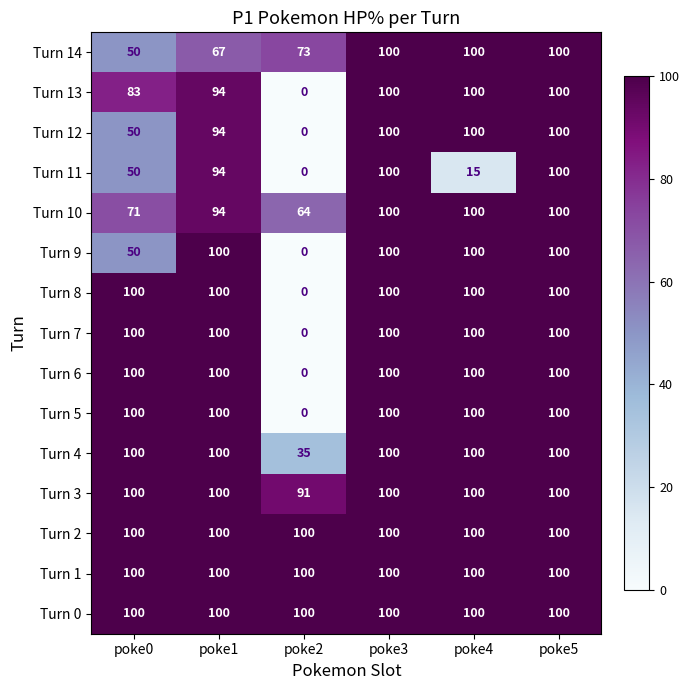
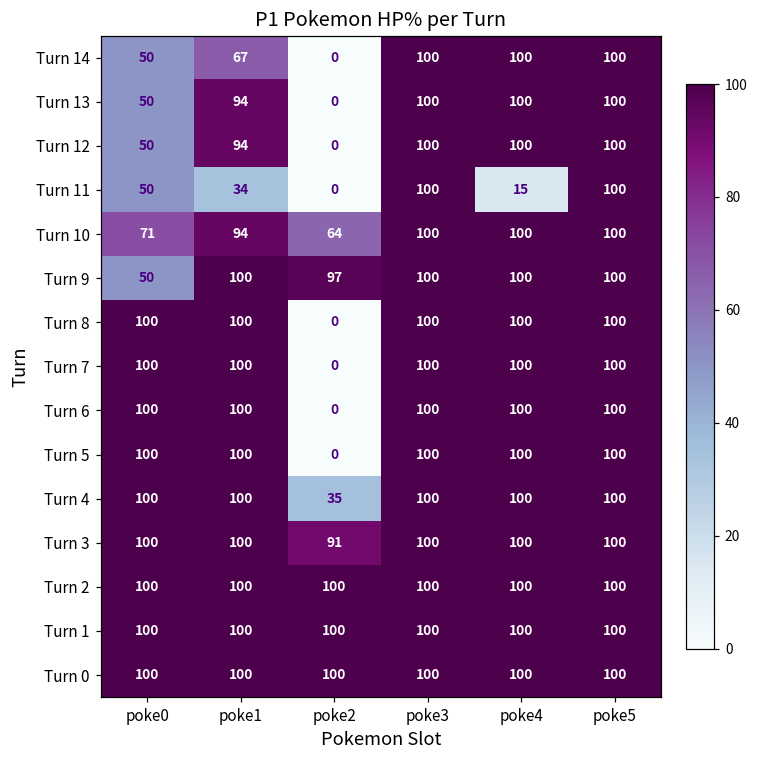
  {
    "Turn 14": {
      "poke0": 50,
      "poke1": 67,
-     "poke2": 73,
+     "poke2": 0,
      "poke3": 100,
      "poke4": 100,
      "poke5": 100
    },
    "Turn 13": {
-     "poke0": 83,
+     "poke0": 50,
      "poke1": 94,
      "poke2": 0,
      "poke3": 100,
      "poke4": 100,
      "poke5": 100
    },
    "Turn 12": {
      "poke0": 50,
      "poke1": 94,
      "poke2": 0,
      "poke3": 100,
      "poke4": 100,
      "poke5": 100
    },
    "Turn 11": {
      "poke0": 50,
-     "poke1": 94,
+     "poke1": 34,
      "poke2": 0,
      "poke3": 100,
      "poke4": 15,
      "poke5": 100
    },
    "Turn 10": {
      "poke0": 71,
      "poke1": 94,
      "poke2": 64,
      "poke3": 100,
      "poke4": 100,
      "poke5": 100
    },
    "Turn 9": {
      "poke0": 50,
      "poke1": 100,
-     "poke2": 0,
+     "poke2": 97,
      "poke3": 100,
      "poke4": 100,
      "poke5": 100
    },
    "Turn 8": {
      "poke0": 100,
      "poke1": 100,
      "poke2": 0,
      "poke3": 100,
      "poke4": 100,
      "poke5": 100
    },
    "Turn 7": {
      "poke0": 100,
      "poke1": 100,
      "poke2": 0,
      "poke3": 100,
      "poke4": 100,
      "poke5": 100
    },
    "Turn 6": {
      "poke0": 100,
      "poke1": 100,
      "poke2": 0,
      "poke3": 100,
      "poke4": 100,
      "poke5": 100
    },
    "Turn 5": {
      "poke0": 100,
      "poke1": 100,
      "poke2": 0,
      "poke3": 100,
      "poke4": 100,
      "poke5": 100
    },
    "Turn 4": {
      "poke0": 100,
      "poke1": 100,
      "poke2": 35,
      "poke3": 100,
      "poke4": 100,
      "poke5": 100
    },
    "Turn 3": {
      "poke0": 100,
      "poke1": 100,
      "poke2": 91,
      "poke3": 100,
      "poke4": 100,
      "poke5": 100
    },
    "Turn 2": {
      "poke0": 100,
      "poke1": 100,
      "poke2": 100,
      "poke3": 100,
      "poke4": 100,
      "poke5": 100
    },
    "Turn 1": {
      "poke0": 100,
      "poke1": 100,
      "poke2": 100,
      "poke3": 100,
      "poke4": 100,
      "poke5": 100
    },
    "Turn 0": {
      "poke0": 100,
      "poke1": 100,
      "poke2": 100,
      "poke3": 100,
      "poke4": 100,
      "poke5": 100
    }
  }
